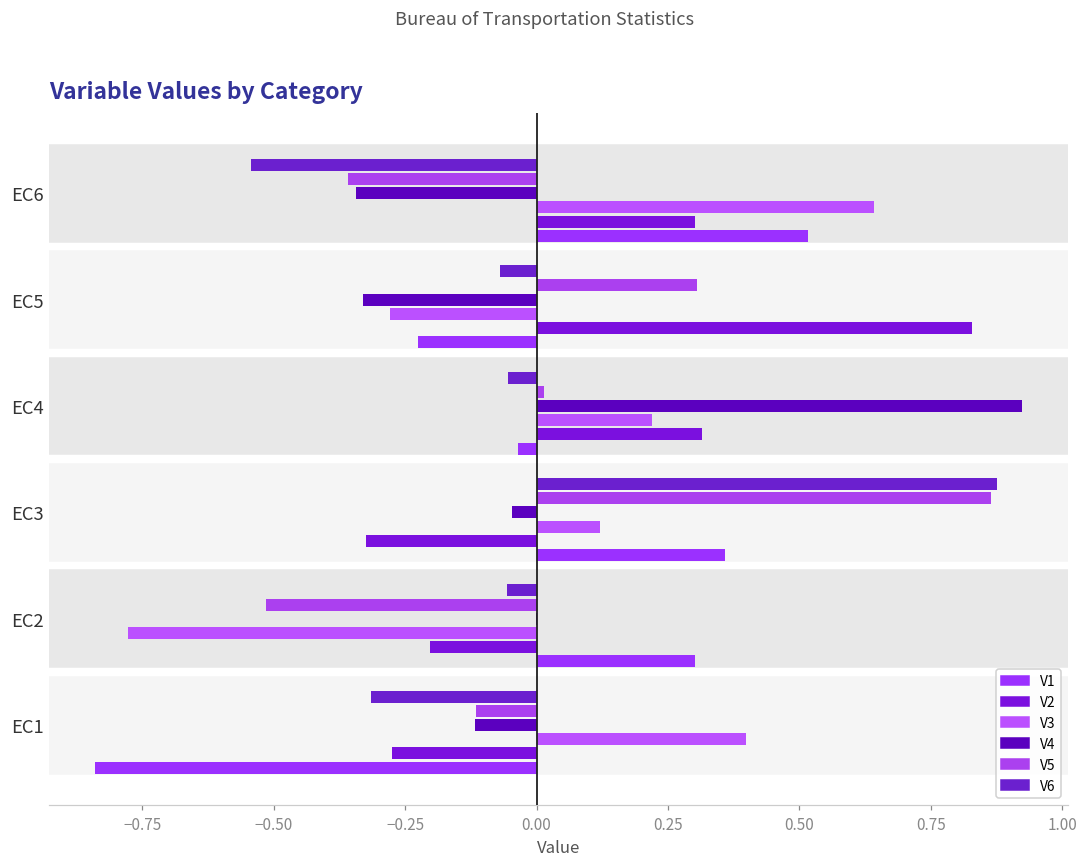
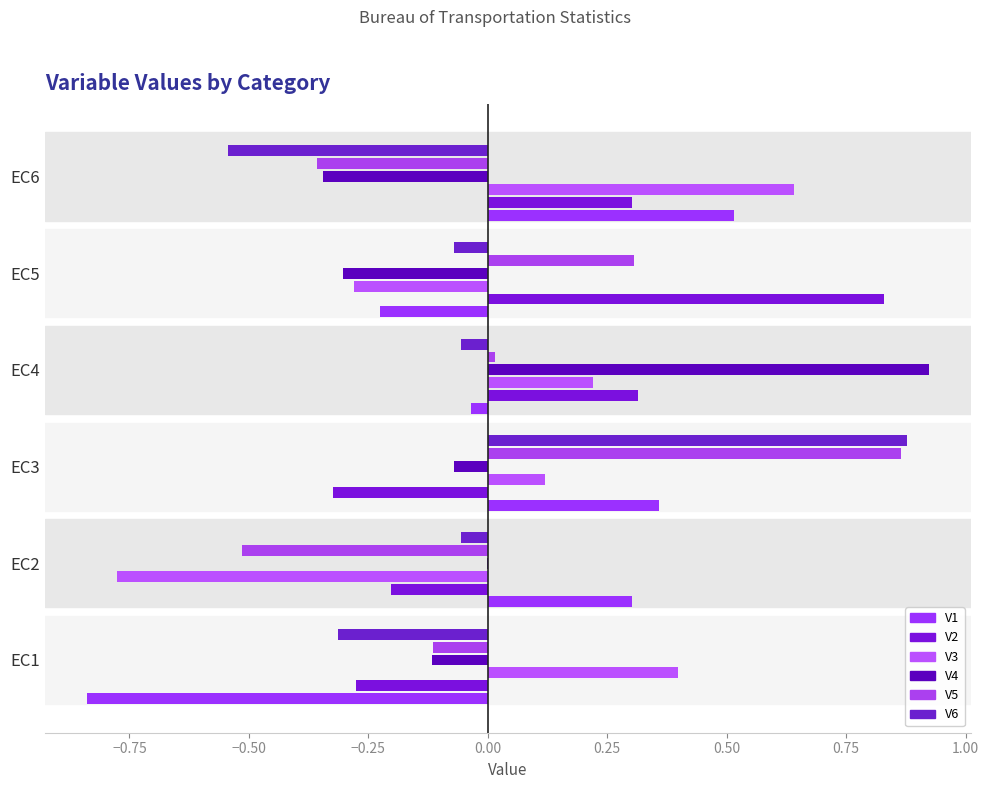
  {
    "EC6": -0.34,
-   "EC5": -0.33,
+   "EC5": -0.30,
    "EC4": 0.92,
-   "EC3": -0.05,
+   "EC3": -0.07,
    "EC1": -0.12
  }
